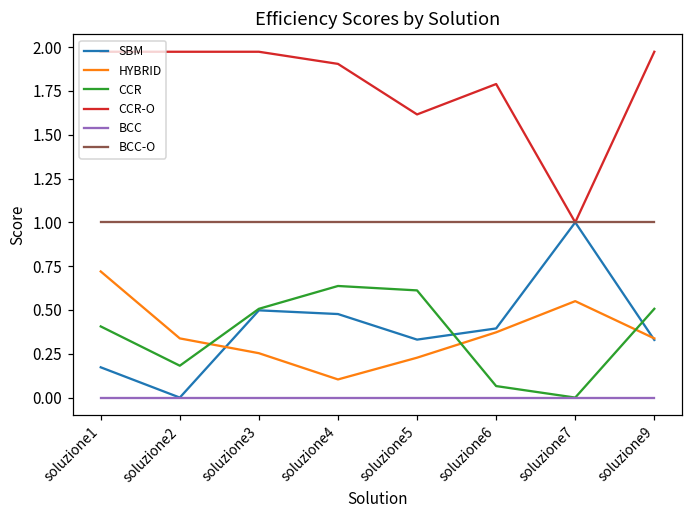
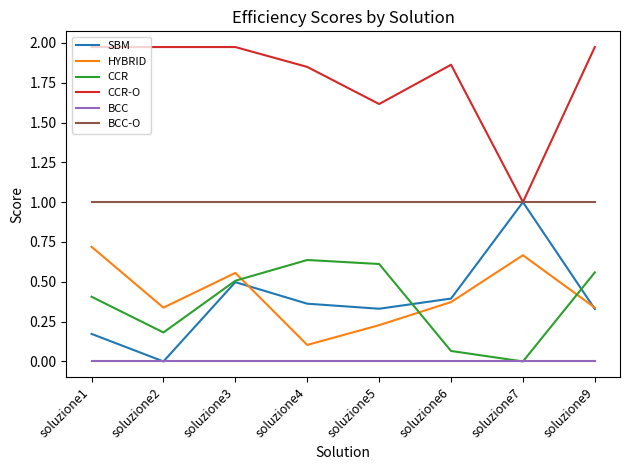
  {
    "SBM": {
      "soluzione1": 0.17,
-     "soluzione4": 0.48,
+     "soluzione4": 0.36,
      "soluzione5": 0.33,
      "soluzione6": 0.39
    },
    "HYBRID": {
      "soluzione1": 0.72,
      "soluzione2": 0.34,
-     "soluzione3": 0.25,
+     "soluzione3": 0.56,
      "soluzione4": 0.10,
      "soluzione5": 0.23,
      "soluzione6": 0.37,
-     "soluzione7": 0.55
+     "soluzione7": 0.67
    },
    "CCR": {
      "soluzione1": 0.41,
      "soluzione2": 0.18,
      "soluzione4": 0.64,
      "soluzione5": 0.61,
      "soluzione6": 0.07,
-     "soluzione9": 0.51
+     "soluzione9": 0.56
    },
    "CCR-O": {
      "soluzione2": 1.97,
      "soluzione3": 1.97,
-     "soluzione4": 1.90,
+     "soluzione4": 1.85,
      "soluzione5": 1.62,
-     "soluzione6": 1.79,
+     "soluzione6": 1.86,
      "soluzione9": 1.97
    },
    "BCC": {
      "soluzione1": 0.00,
      "soluzione3": 0.00,
      "soluzione4": 0.00,
      "soluzione5": 0.00,
      "soluzione6": 0.00,
      "soluzione9": 0.00
    },
    "BCC-O": {
      "soluzione1": 1.00,
      "soluzione2": 1.00,
      "soluzione3": 1.00,
      "soluzione4": 1.00,
      "soluzione5": 1.00,
      "soluzione6": 1.00,
      "soluzione9": 1.00
    }
  }
